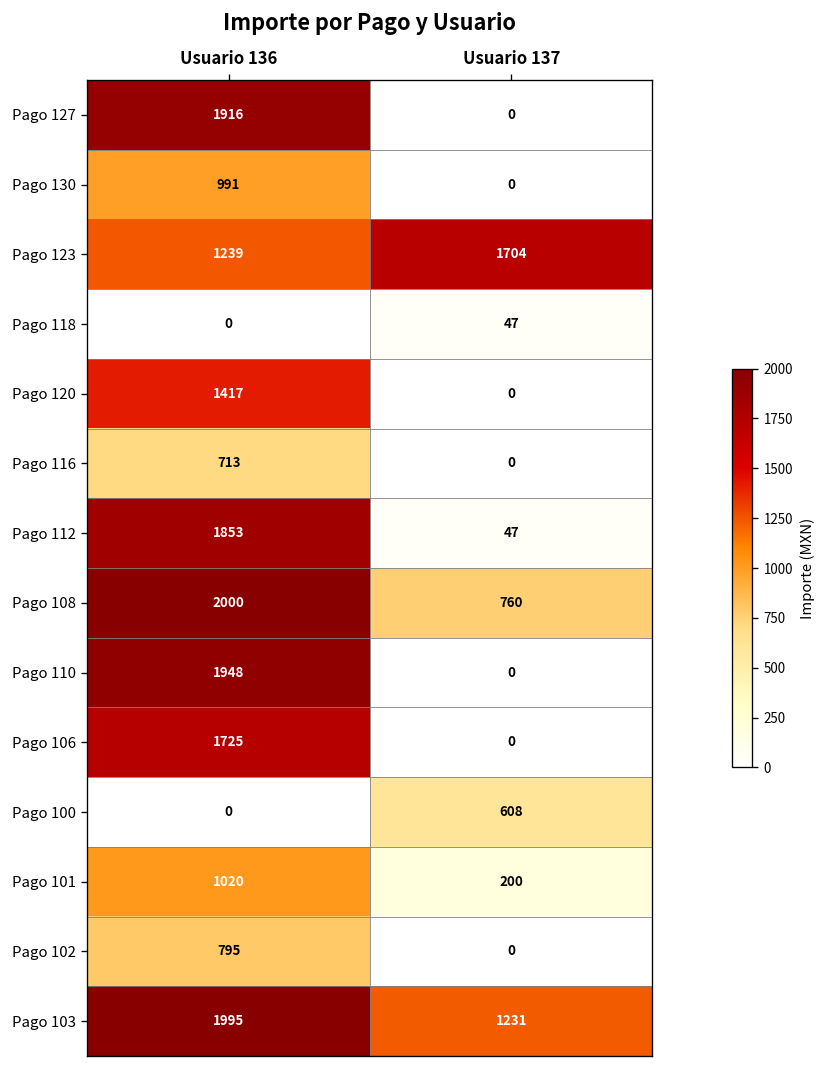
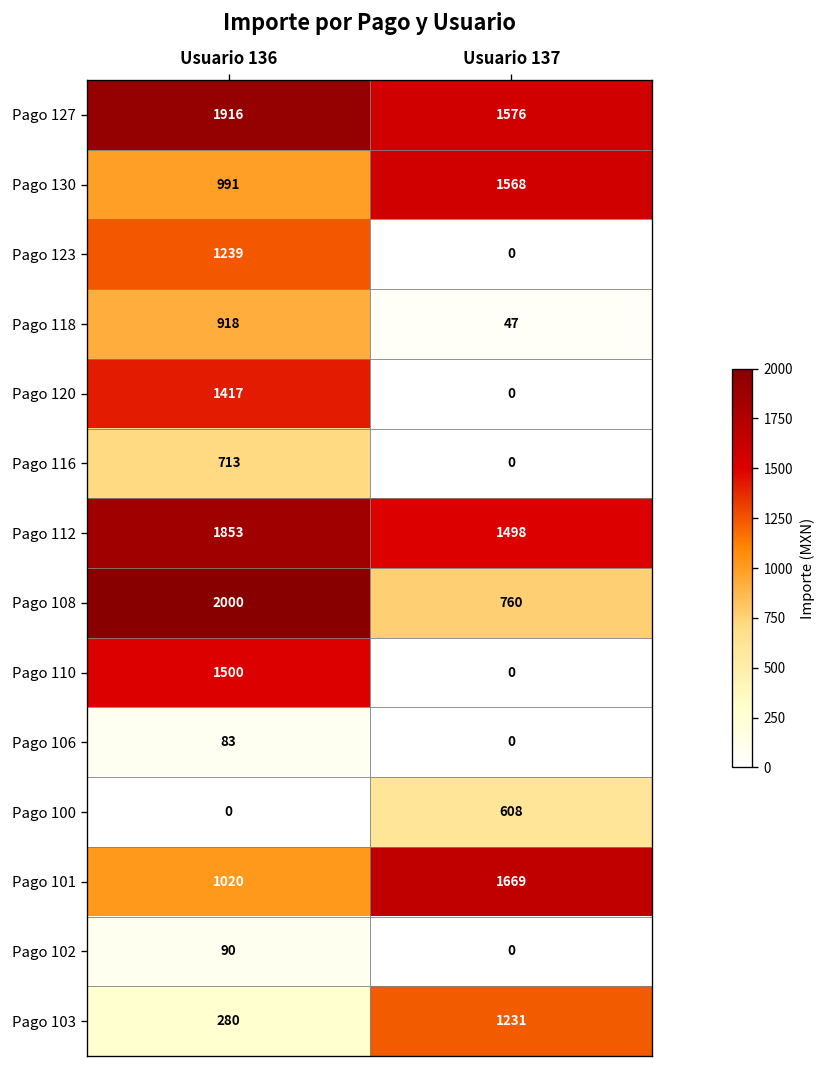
  {
    "Pago 127": {
      "Usuario 136": 1916,
-     "Usuario 137": 0
+     "Usuario 137": 1576
    },
    "Pago 130": {
      "Usuario 136": 991,
-     "Usuario 137": 0
+     "Usuario 137": 1568
    },
    "Pago 123": {
      "Usuario 136": 1239,
-     "Usuario 137": 1704
+     "Usuario 137": 0
    },
    "Pago 118": {
-     "Usuario 136": 0,
+     "Usuario 136": 918,
      "Usuario 137": 47
    },
    "Pago 120": {
      "Usuario 136": 1417,
      "Usuario 137": 0
    },
    "Pago 116": {
      "Usuario 136": 713,
      "Usuario 137": 0
    },
    "Pago 112": {
      "Usuario 136": 1853,
-     "Usuario 137": 47
+     "Usuario 137": 1498
    },
    "Pago 108": {
      "Usuario 136": 2000,
      "Usuario 137": 760
    },
    "Pago 110": {
-     "Usuario 136": 1948,
+     "Usuario 136": 1500,
      "Usuario 137": 0
    },
    "Pago 106": {
-     "Usuario 136": 1725,
+     "Usuario 136": 83,
      "Usuario 137": 0
    },
    "Pago 100": {
      "Usuario 136": 0,
      "Usuario 137": 608
    },
    "Pago 101": {
      "Usuario 136": 1020,
-     "Usuario 137": 200
+     "Usuario 137": 1669
    },
    "Pago 102": {
-     "Usuario 136": 795,
+     "Usuario 136": 90,
      "Usuario 137": 0
    },
    "Pago 103": {
-     "Usuario 136": 1995,
+     "Usuario 136": 280,
      "Usuario 137": 1231
    }
  }
